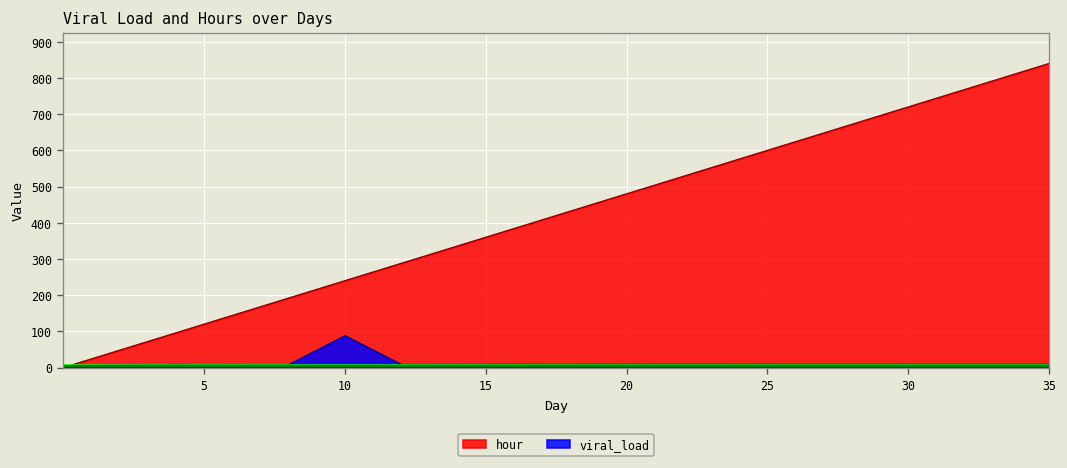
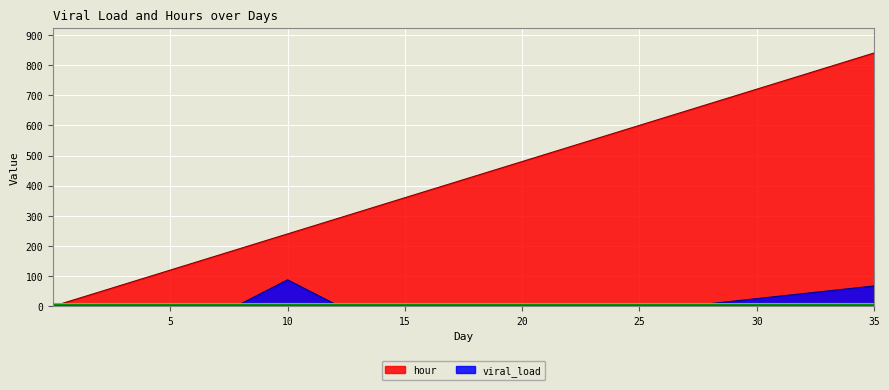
  {
    "hour": {
      "10": 240,
      "35": 840
    },
    "viral_load": {
      "10": 90,
-     "35": 10
+     "35": 70
    }
  }
